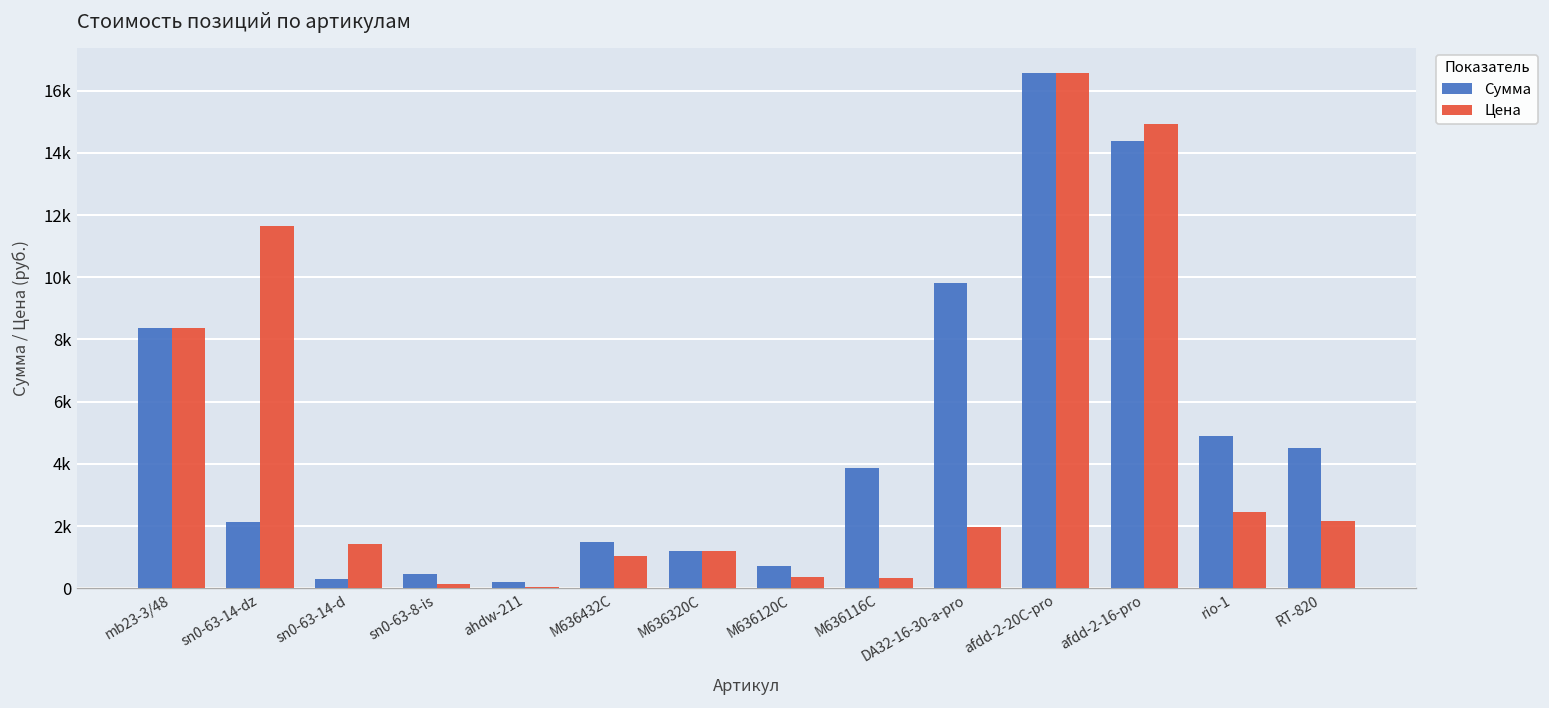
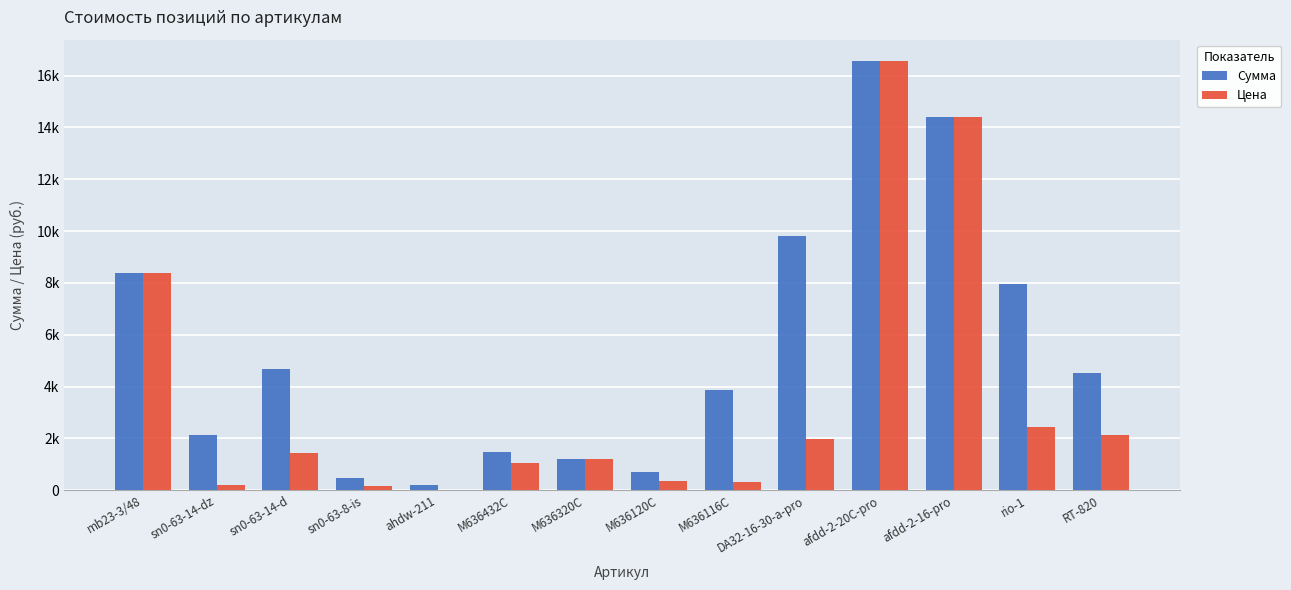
  {
    "Сумма": {
      "mb23-3/48": 8400,
      "sn0-63-14-dz": 2100,
-     "sn0-63-14-d": 300,
+     "sn0-63-14-d": 4700,
      "sn0-63-8-is": 500,
      "ahdw-211": 200,
      "M636432C": 1500,
      "M636320C": 1200,
      "M636120C": 700,
      "M636116C": 3900,
      "DA32-16-30-a-pro": 9800,
      "afdd-2-20C-pro": 16600,
      "afdd-2-16-pro": 14400,
-     "rio-1": 4900,
+     "rio-1": 7900,
      "RT-820": 4500
    },
    "Цена": {
      "mb23-3/48": 8400,
-     "sn0-63-14-dz": 11600,
+     "sn0-63-14-dz": 200,
      "sn0-63-14-d": 1400,
      "sn0-63-8-is": 200,
      "M636432C": 1000,
      "M636320C": 1200,
      "M636120C": 400,
      "M636116C": 300,
      "DA32-16-30-a-pro": 2000,
      "afdd-2-20C-pro": 16600,
-     "afdd-2-16-pro": 14900,
+     "afdd-2-16-pro": 14400,
      "rio-1": 2400,
      "RT-820": 2100
    }
  }
